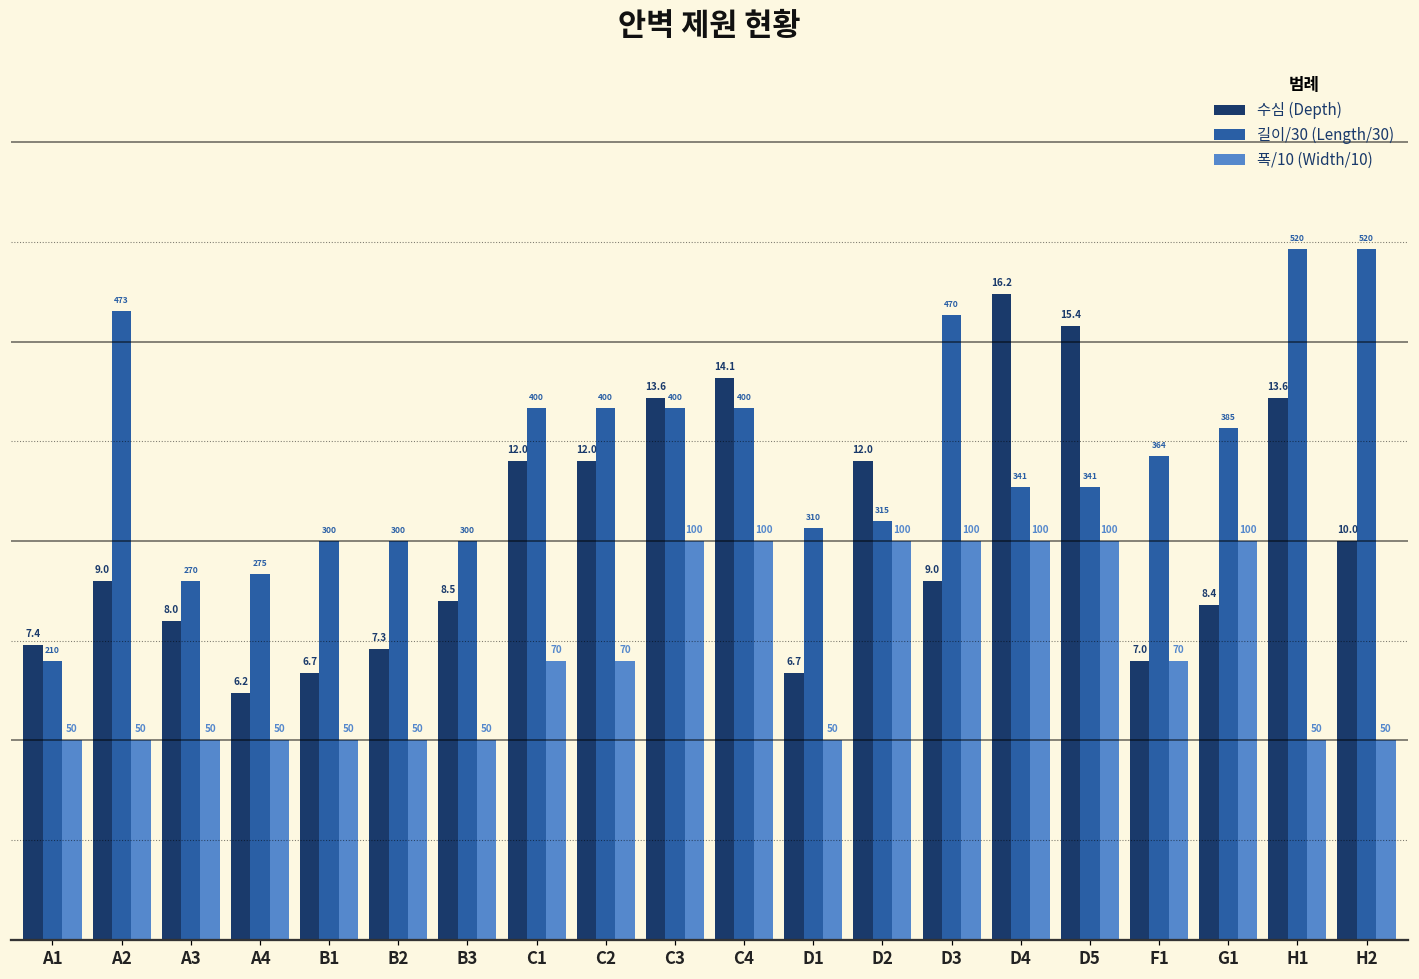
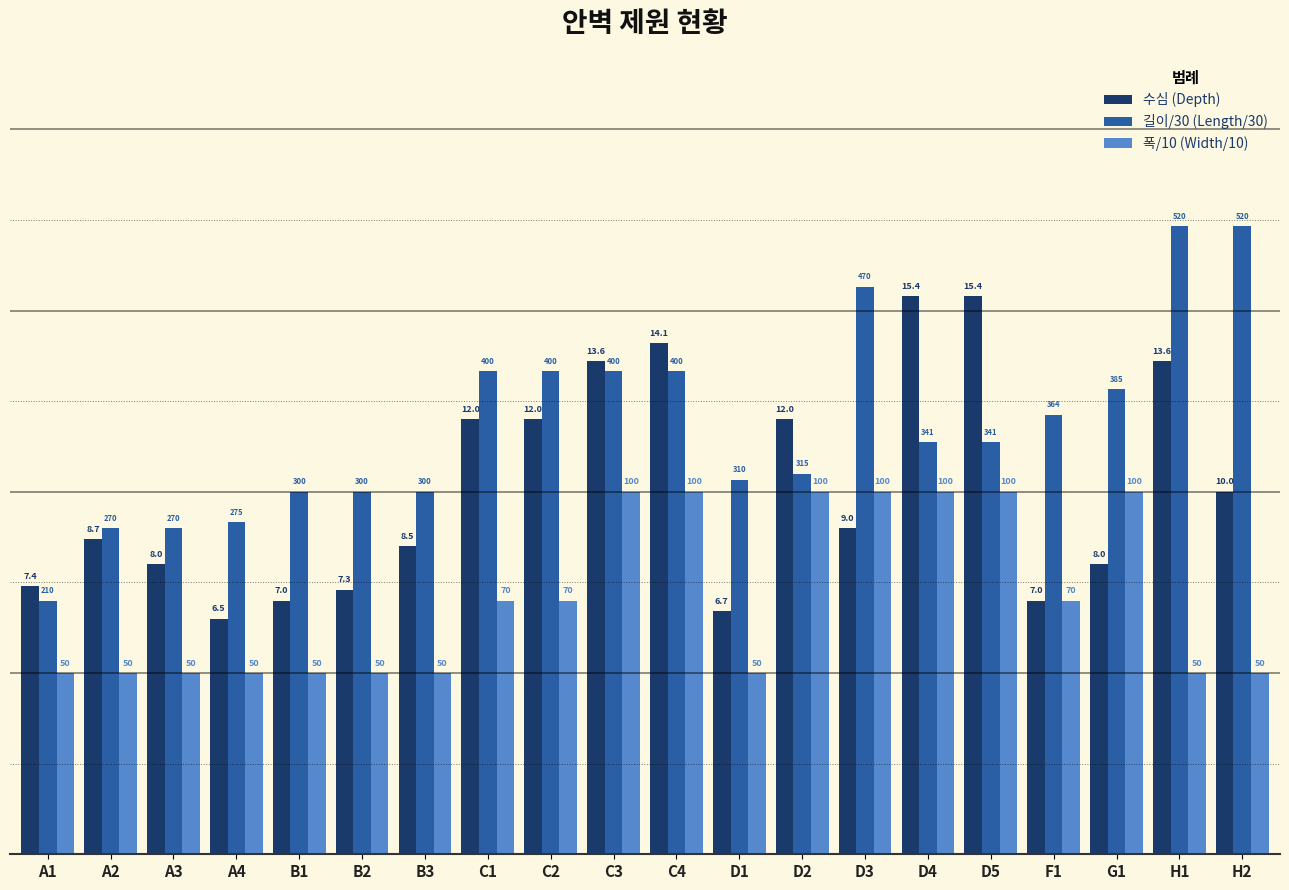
  {
    "수심 (Depth)": {
      "A1": 7.4,
-     "A2": 9.0,
+     "A2": 8.7,
      "A3": 8.0,
-     "A4": 6.2,
-     "B1": 6.7,
+     "A4": 6.5,
+     "B1": 7.0,
      "B2": 7.3,
      "B3": 8.5,
      "C1": 12.0,
      "C2": 12.0,
      "C3": 13.6,
      "C4": 14.1,
      "D1": 6.7,
      "D2": 12.0,
      "D3": 9.0,
-     "D4": 16.2,
+     "D4": 15.4,
      "D5": 15.4,
      "F1": 7.0,
-     "G1": 8.4,
+     "G1": 8.0,
      "H1": 13.6,
      "H2": 10.0
    },
    "길이/30 (Length/30)": {
-     "A2": 473
+     "A2": 270
    }
  }
